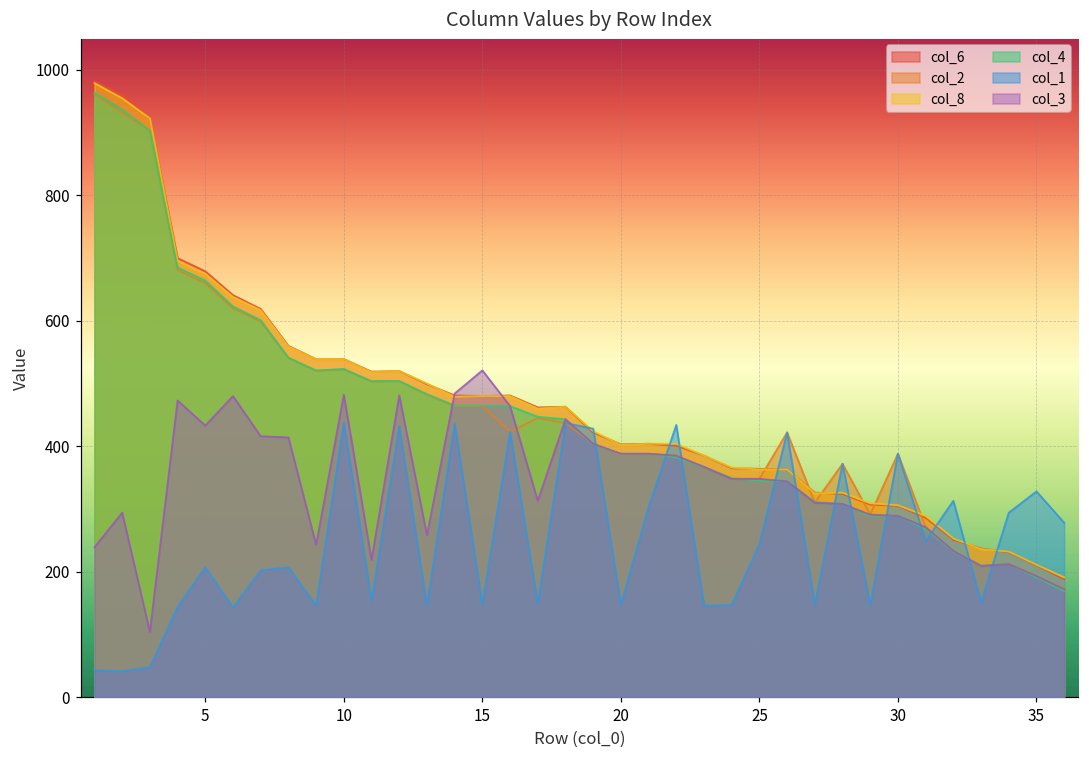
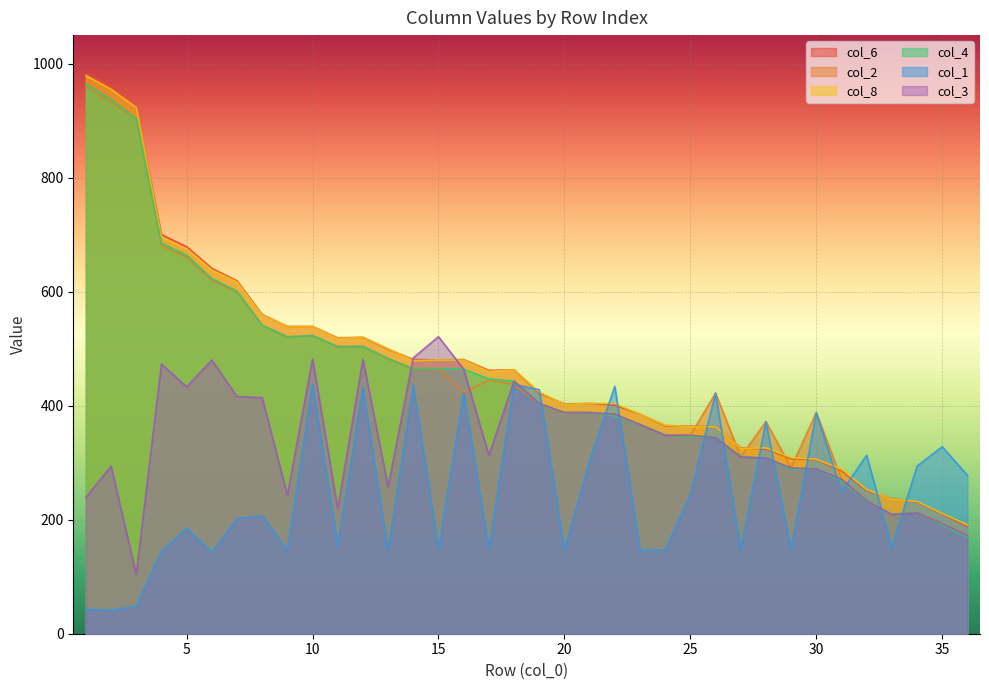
  {
    "col_1": {
-     "5": 210,
+     "5": 190,
      "10": 440,
      "15": 150,
      "20": 150,
      "25": 240,
      "35": 330
    },
    "col_3": {
      "5": 430,
      "10": 480,
      "15": 520
    }
  }
